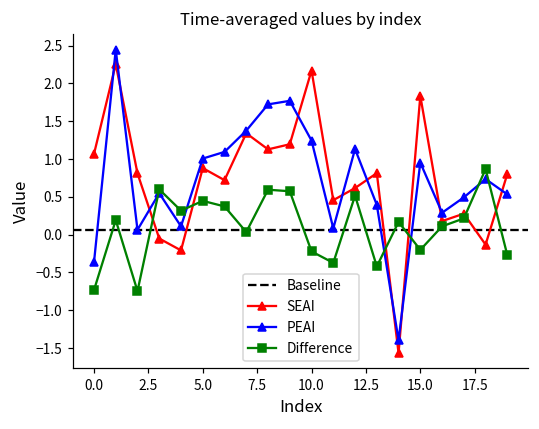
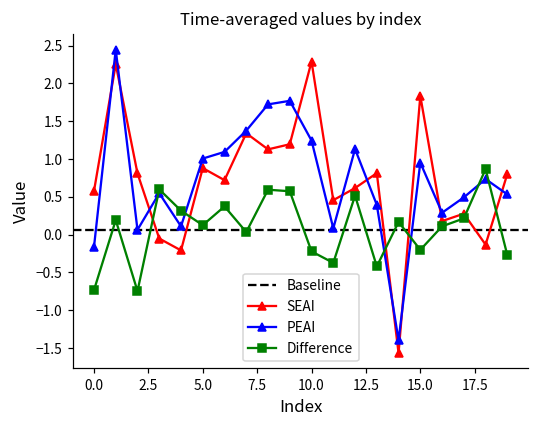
  {
    "SEAI": {
-     "0.0": 1.1,
+     "0.0": 0.6,
      "5.0": 0.9,
-     "10.0": 2.2,
+     "10.0": 2.3,
      "15.0": 1.8
    },
    "PEAI": {
-     "0.0": -0.4,
+     "0.0": -0.2,
      "5.0": 1.0,
      "10.0": 1.2,
      "15.0": 1.0
    },
    "Difference": {
      "0.0": -0.7,
-     "5.0": 0.4,
+     "5.0": 0.1,
      "10.0": -0.2,
      "15.0": -0.2
    }
  }
